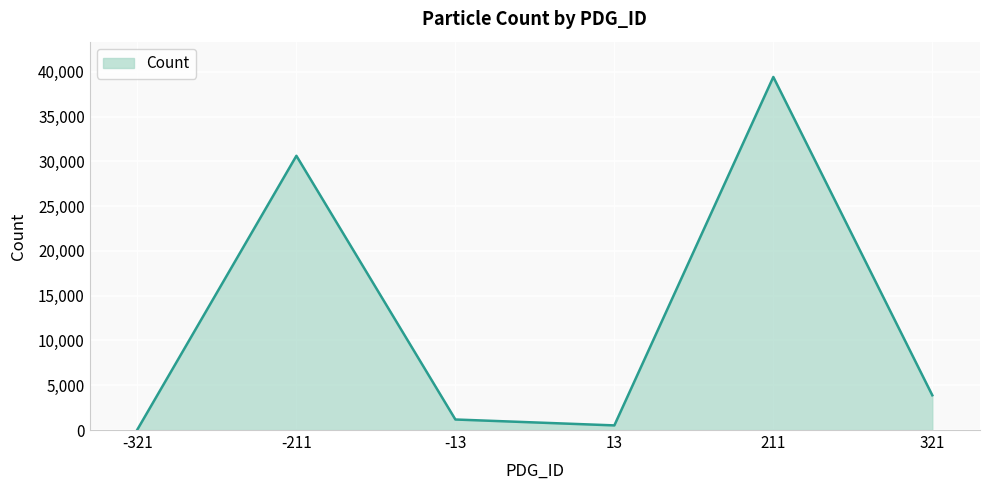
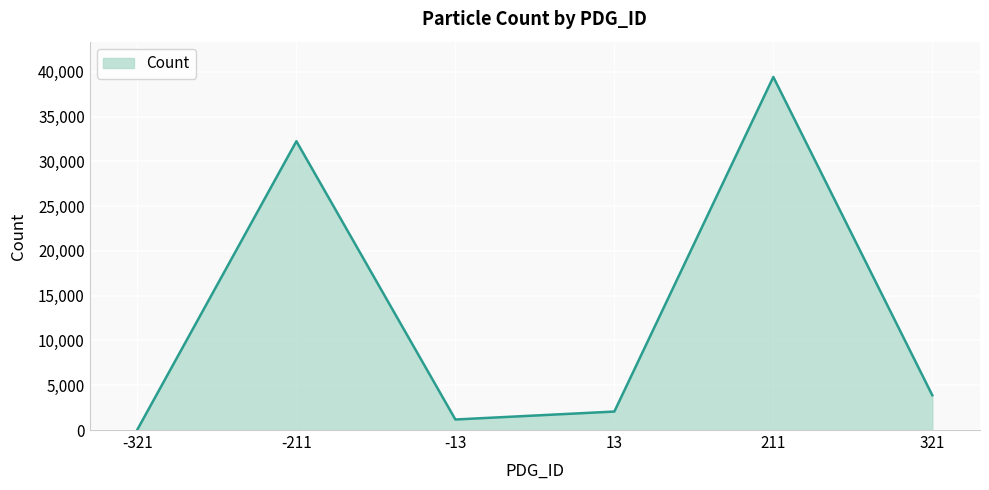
  {
    "-321": "0",
-   "-211": "31,000",
+   "-211": "32,000",
    "-13": "1,000",
-   "13": "1,000",
+   "13": "2,000",
    "211": "39,000",
    "321": "4,000"
  }
